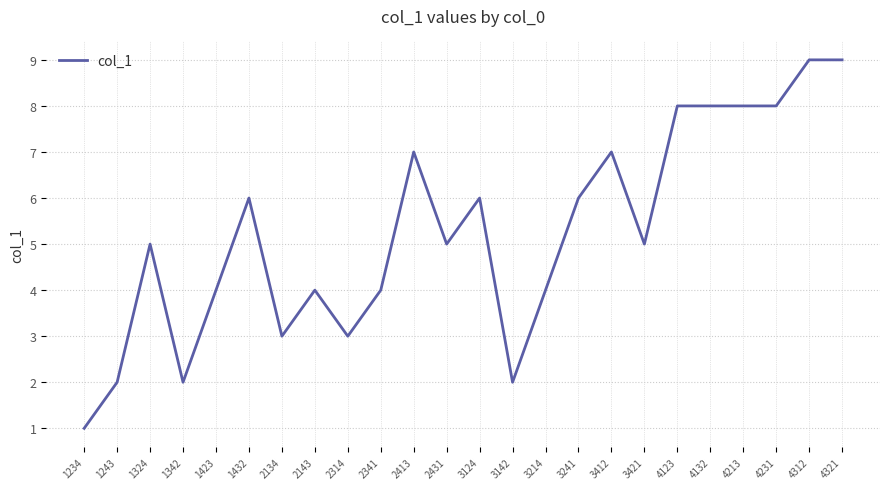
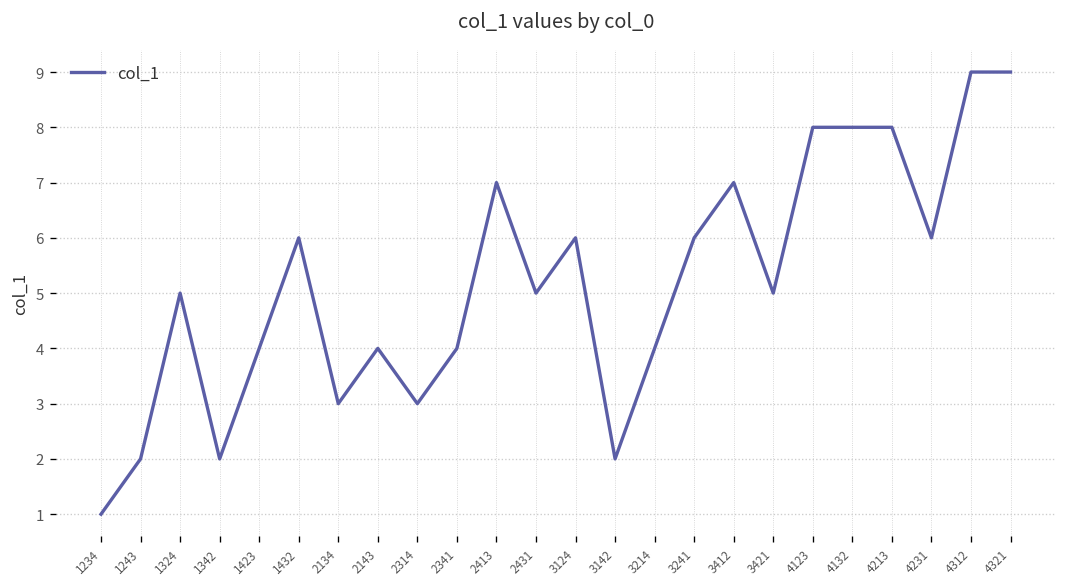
  {
    "1234": 1,
    "1243": 2,
    "1324": 5,
    "1342": 2,
    "1423": 4,
    "1432": 6,
    "2134": 3,
    "2143": 4,
    "2314": 3,
    "2341": 4,
    "2413": 7,
    "2431": 5,
    "3124": 6,
    "3142": 2,
    "3214": 4,
    "3241": 6,
    "3412": 7,
    "3421": 5,
    "4123": 8,
    "4132": 8,
    "4213": 8,
-   "4231": 8,
+   "4231": 6,
    "4312": 9,
    "4321": 9
  }
